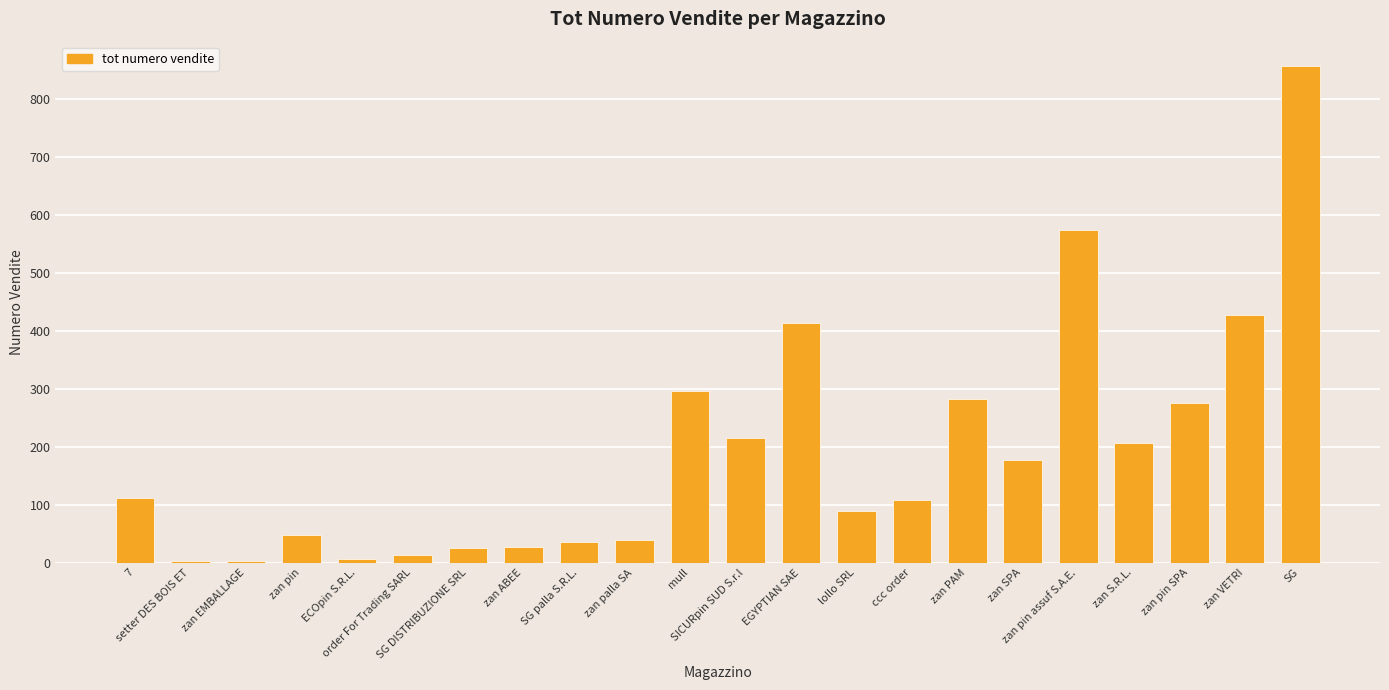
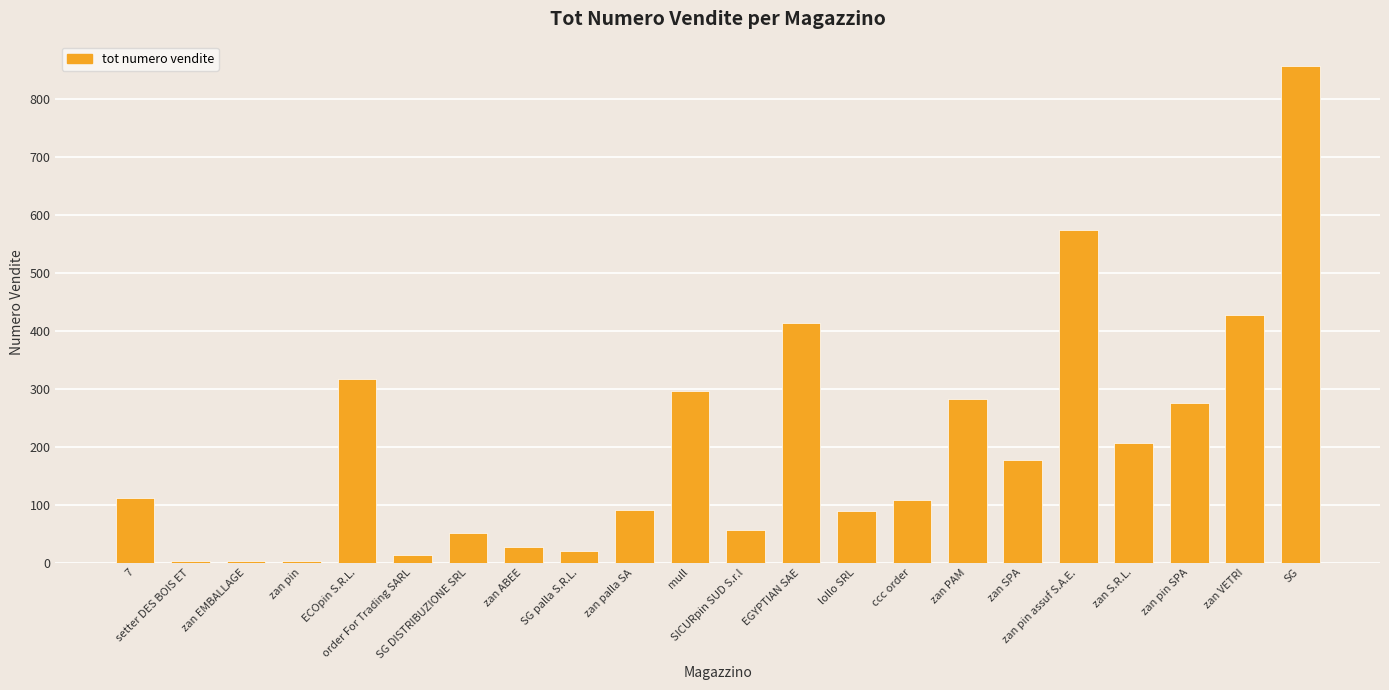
  {
    "7": 110,
-   "zan pin": 50,
-   "ECOpin S.R.L.": 10,
+   "zan pin": 0,
+   "ECOpin S.R.L.": 320,
    "order For Trading SARL": 10,
-   "SG DISTRIBUZIONE SRL": 30,
+   "SG DISTRIBUZIONE SRL": 50,
    "zan ABEE": 30,
-   "SG palla S.R.L.": 40,
-   "zan palla SA": 40,
+   "SG palla S.R.L.": 20,
+   "zan palla SA": 90,
    "mull": 300,
-   "SICURpin SUD S.r.l": 220,
+   "SICURpin SUD S.r.l": 60,
    "EGYPTIAN SAE": 410,
    "lollo SRL": 90,
    "ccc order": 110,
    "zan PAM": 280,
    "zan SPA": 180,
    "zan pin assuf S.A.E.": 580,
    "zan S.R.L.": 210,
    "zan pin SPA": 280,
    "zan VETRI": 430,
    "SG": 860
  }
